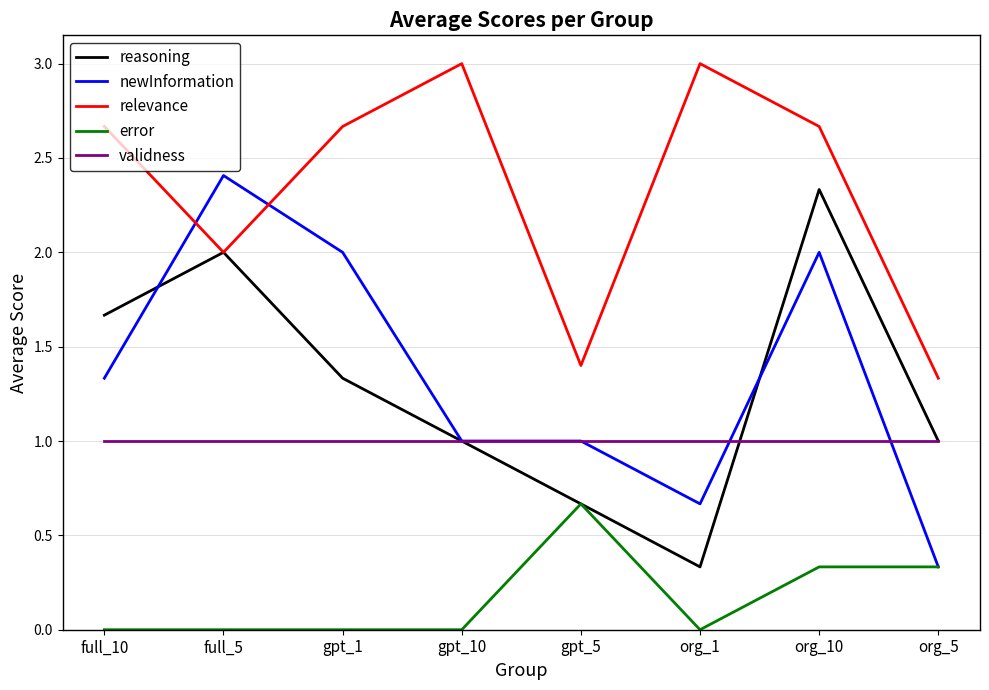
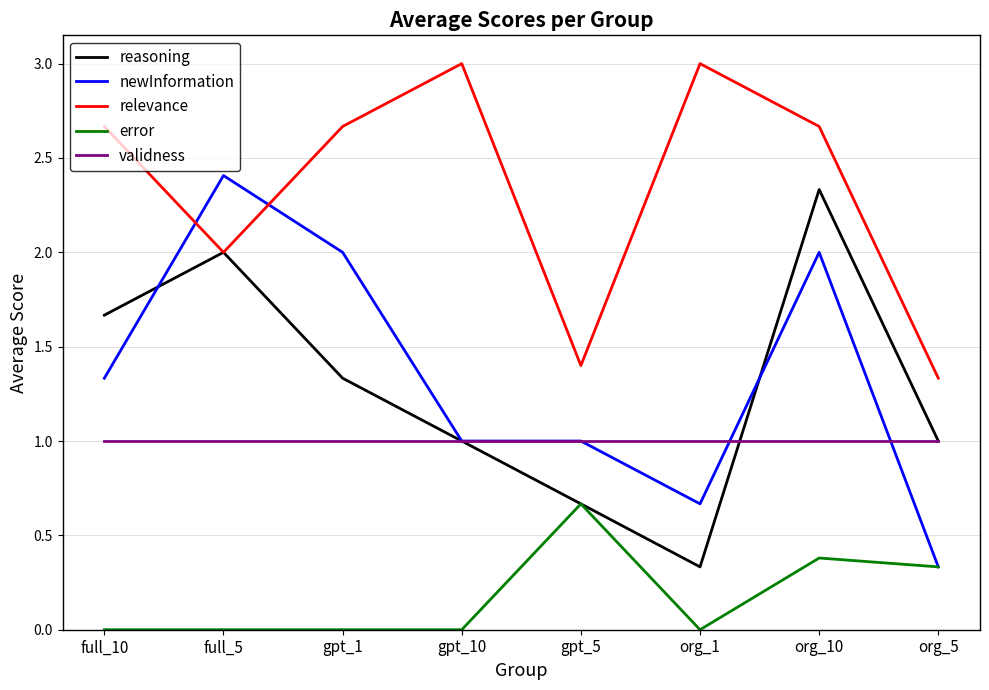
  {
    "reasoning": {
      "full_10": 1.67,
      "gpt_1": 1.33,
      "org_1": 0.33,
      "org_10": 2.33
    },
    "newInformation": {
      "full_10": 1.33,
      "full_5": 2.41,
      "gpt_1": 2.00,
      "org_1": 0.67,
      "org_10": 2.00
    },
    "relevance": {
      "gpt_1": 2.67,
      "gpt_10": 3.00,
      "gpt_5": 1.40,
      "org_1": 3.00,
      "org_10": 2.67,
      "org_5": 1.33
    },
    "error": {
      "full_10": 0.00,
      "full_5": 0.00,
      "gpt_1": 0.00,
      "gpt_10": 0.00,
      "org_1": 0.00,
-     "org_10": 0.33
+     "org_10": 0.38
    },
    "validness": {
      "full_10": 1.00,
      "full_5": 1.00,
      "gpt_1": 1.00,
      "org_1": 1.00,
      "org_10": 1.00
    }
  }
